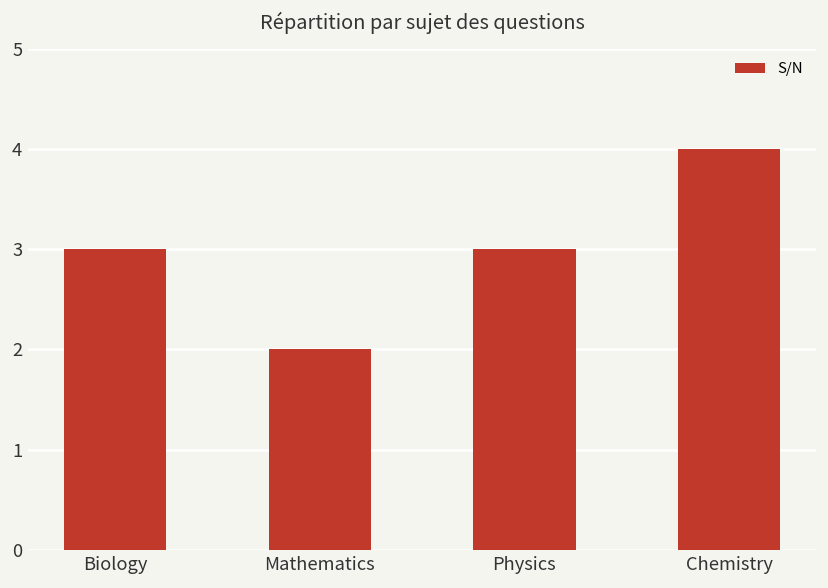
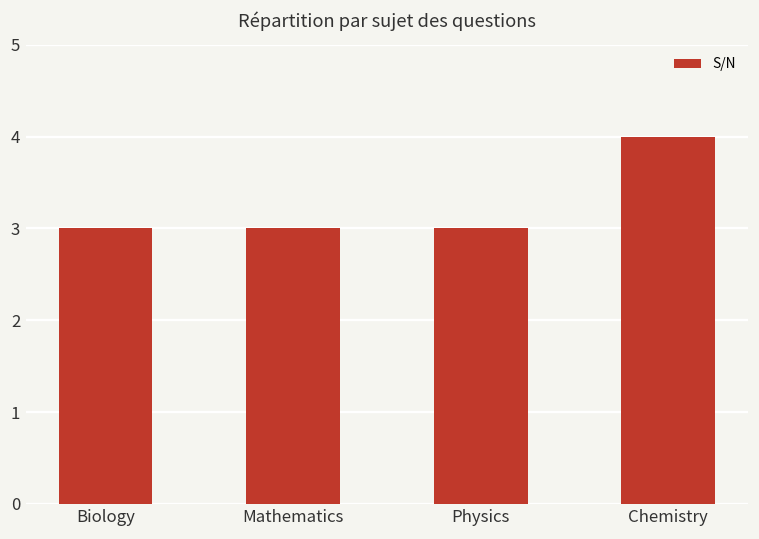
  {
    "Biology": 3,
-   "Mathematics": 2,
+   "Mathematics": 3,
    "Physics": 3,
    "Chemistry": 4
  }
